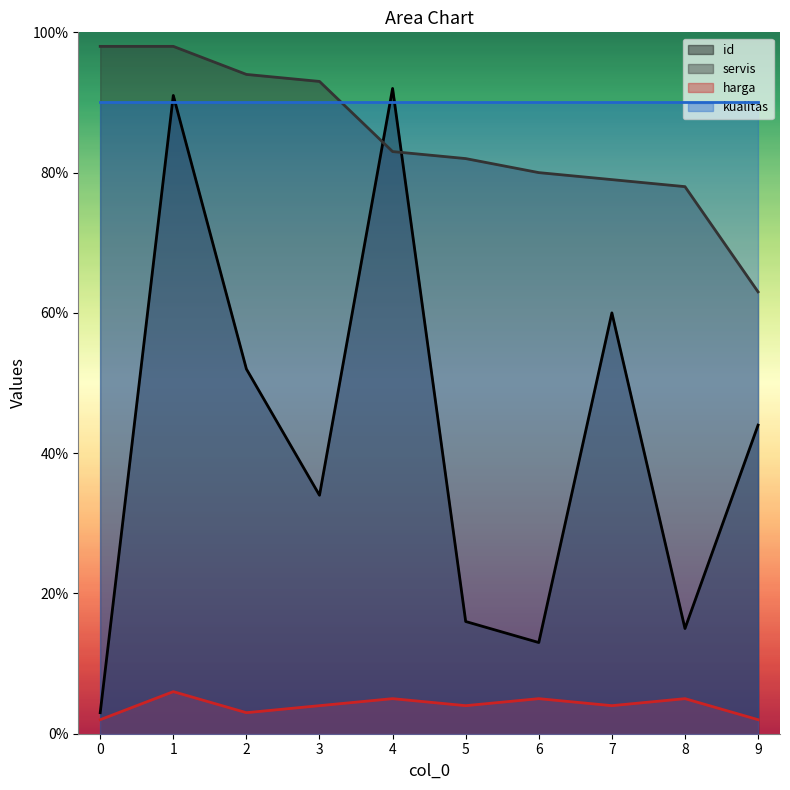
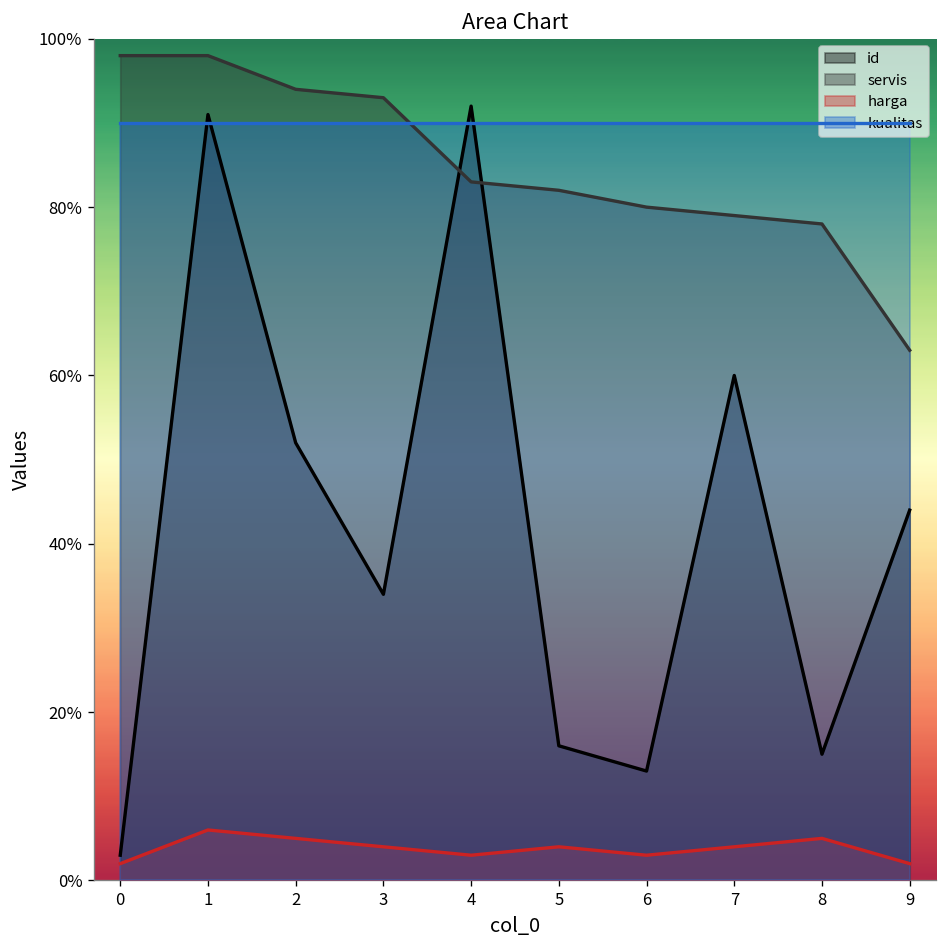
  {
    "harga": {
      "0": "2%",
      "1": "6%",
-     "2": "3%",
+     "2": "5%",
      "3": "4%",
-     "4": "5%",
+     "4": "3%",
      "5": "4%",
-     "6": "5%",
+     "6": "3%",
      "7": "4%",
      "8": "5%",
      "9": "2%"
    },
    "kualitas": {
      "0": "90%",
      "1": "90%",
      "2": "90%",
      "3": "90%",
      "4": "90%",
      "5": "90%",
      "6": "90%",
      "7": "90%"
    }
  }
